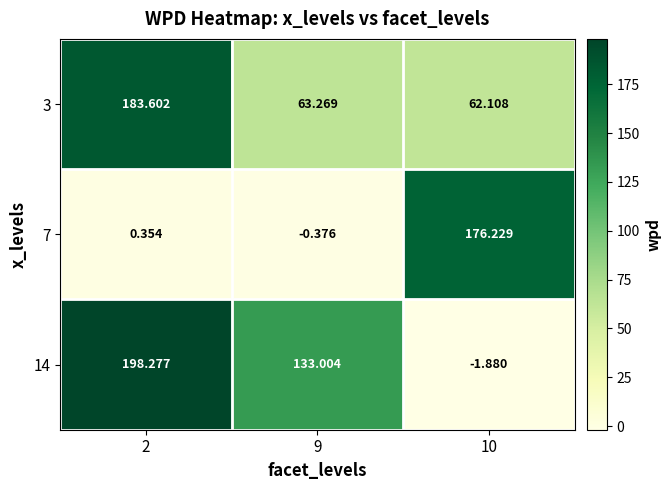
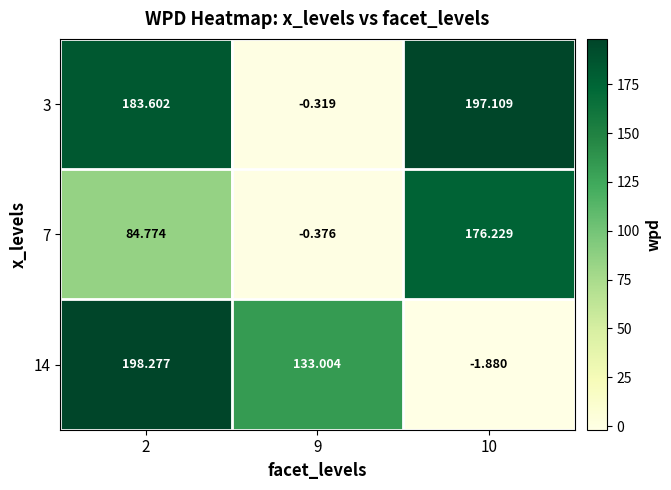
  {
    "3": {
      "2": 183.602,
-     "9": 63.269,
-     "10": 62.108
+     "9": -0.319,
+     "10": 197.109
    },
    "7": {
-     "2": 0.354,
+     "2": 84.774,
      "9": -0.376,
      "10": 176.229
    },
    "14": {
      "2": 198.277,
      "9": 133.004,
      "10": -1.880
    }
  }
